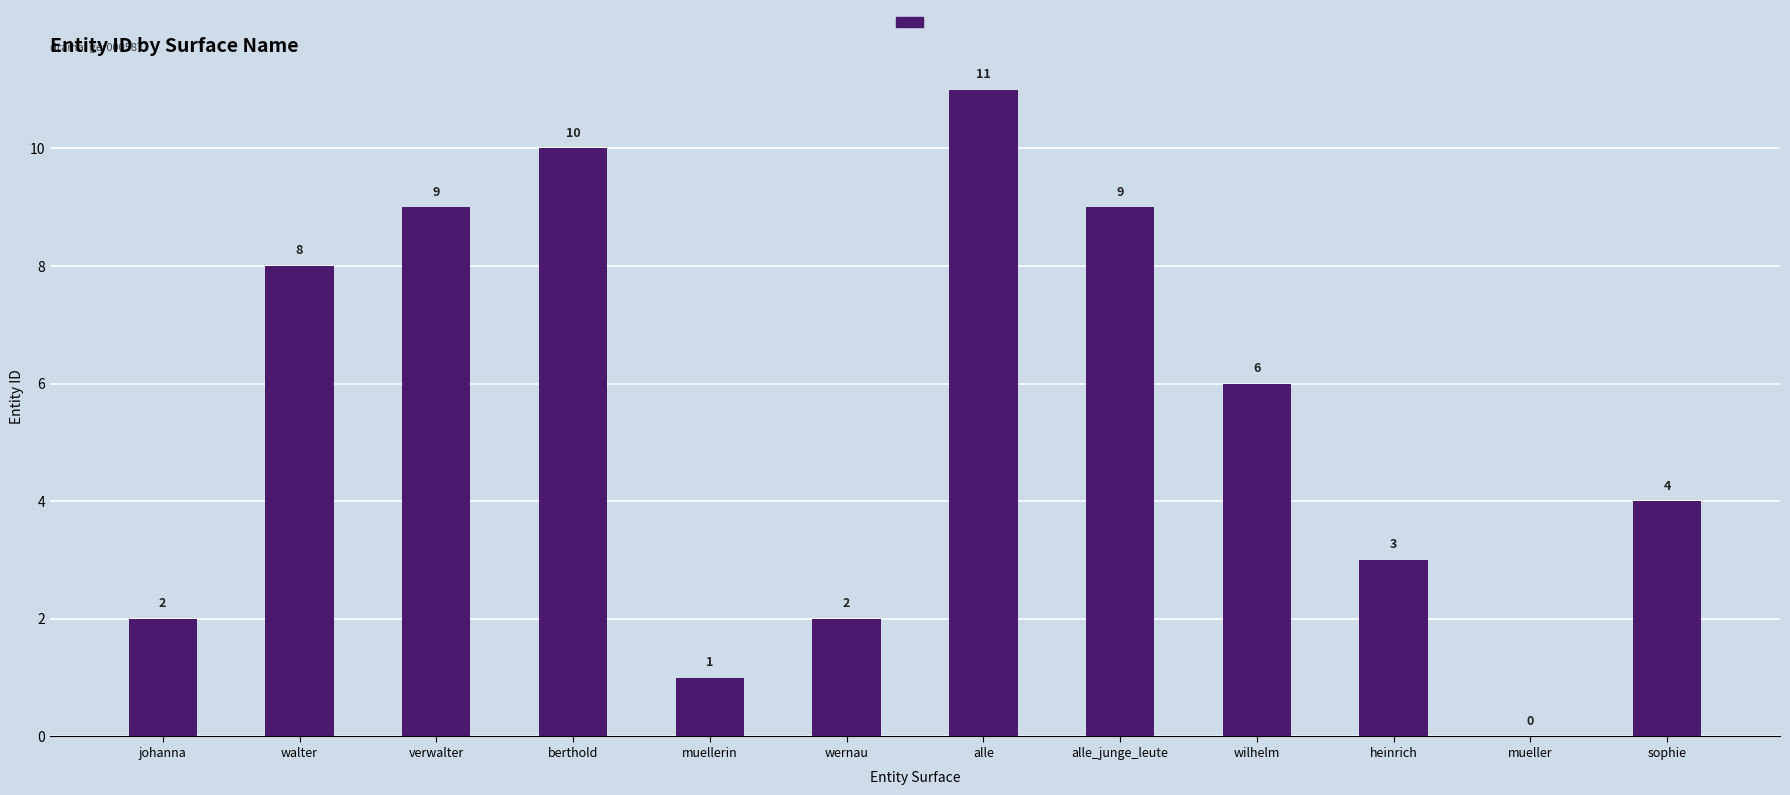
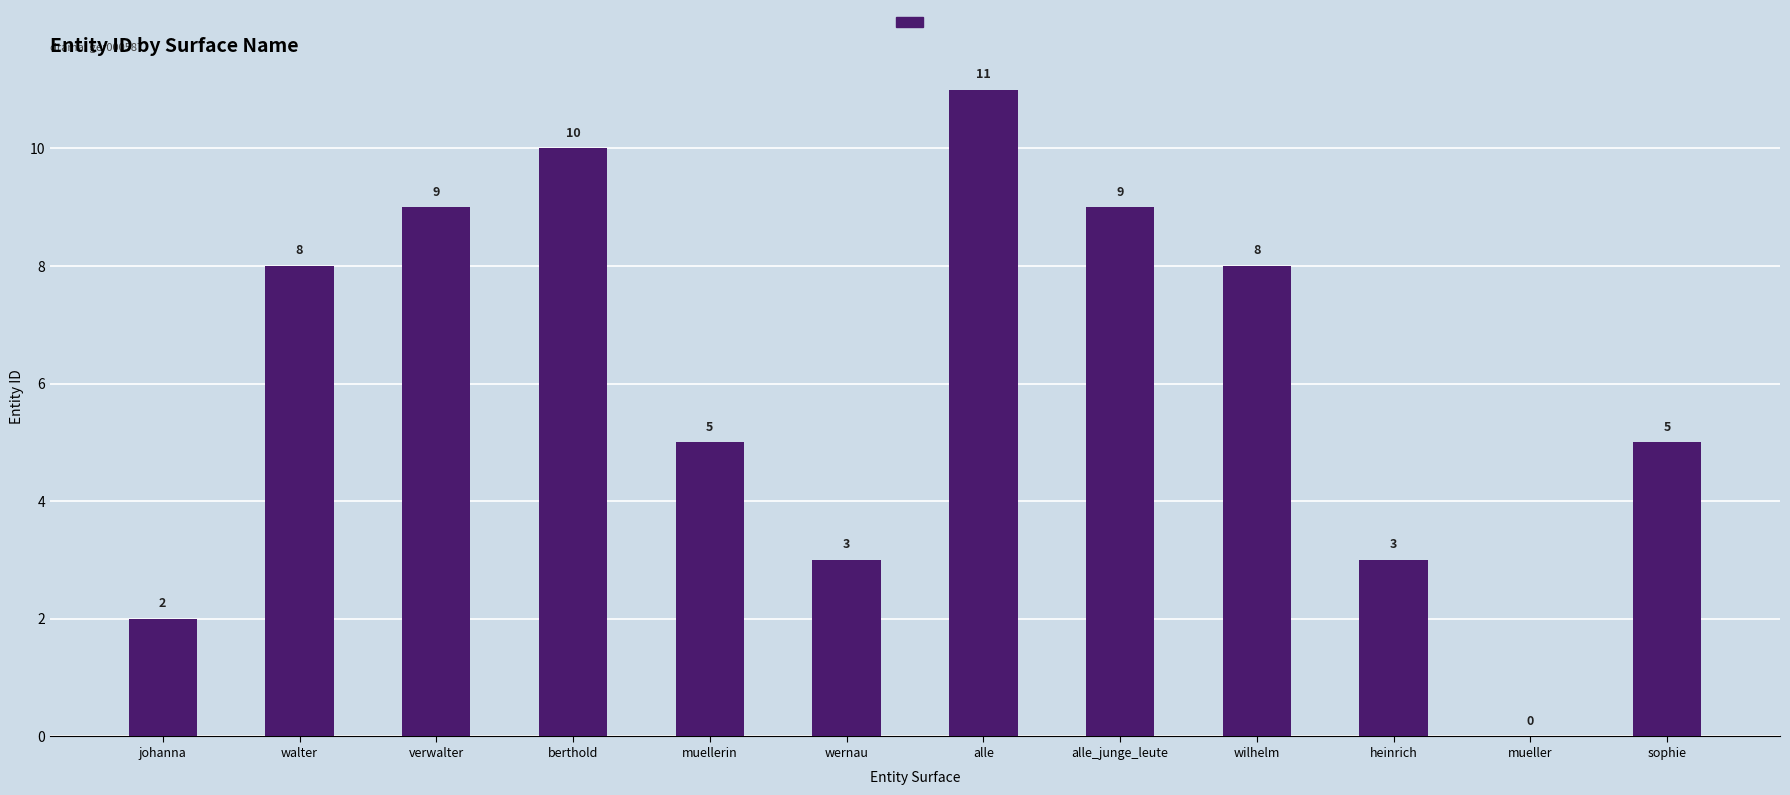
  {
    "johanna": 2,
    "walter": 8,
    "verwalter": 9,
    "berthold": 10,
-   "muellerin": 1,
-   "wernau": 2,
+   "muellerin": 5,
+   "wernau": 3,
    "alle": 11,
    "alle_junge_leute": 9,
-   "wilhelm": 6,
+   "wilhelm": 8,
    "heinrich": 3,
    "mueller": 0,
-   "sophie": 4
+   "sophie": 5
  }
